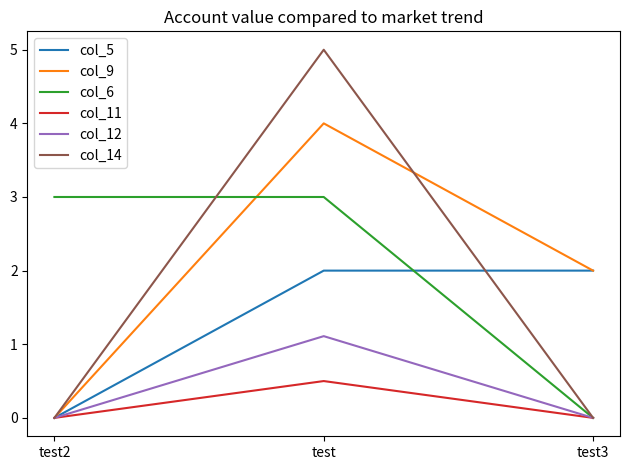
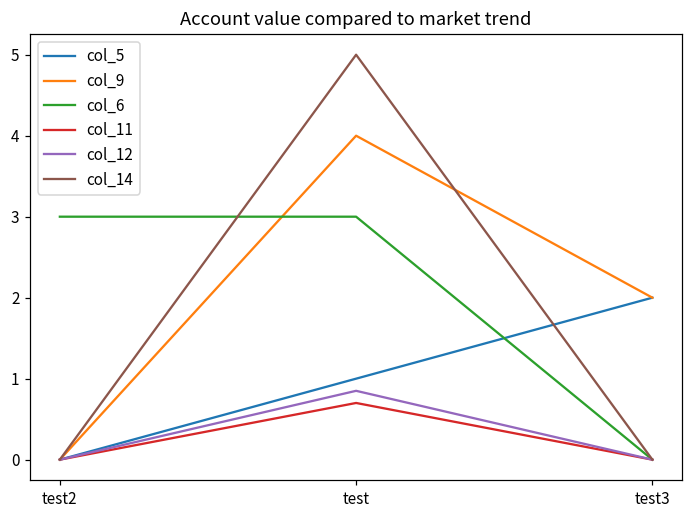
  {
    "col_5": {
-     "test": 2
+     "test": 1
    },
    "col_9": {
      "test": 4.0
    },
    "col_6": {
      "test2": 3.0,
      "test": 3.0
    },
    "col_11": {
-     "test": 0.5
+     "test": 0.7
    },
    "col_12": {
-     "test": 1.1
+     "test": 0.9
    },
    "col_14": {
      "test": 5.0
    }
  }
